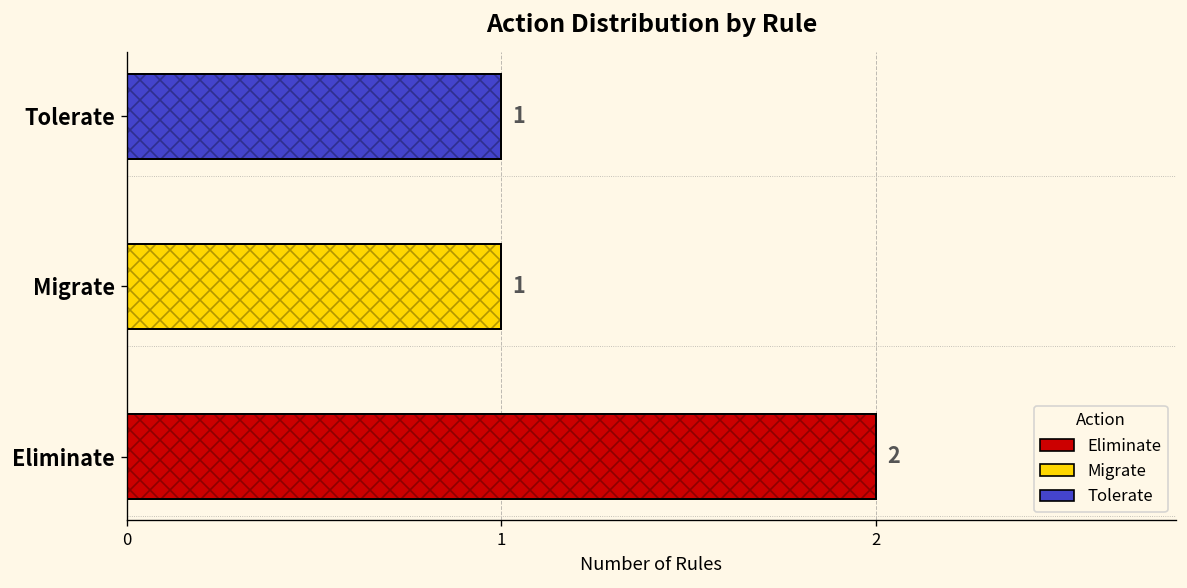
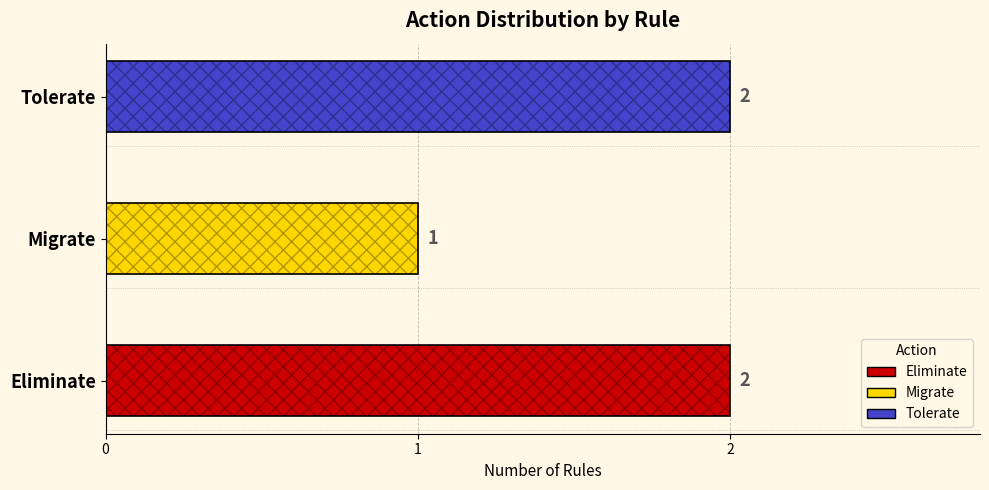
  {
-   "Tolerate": 1,
+   "Tolerate": 2,
    "Migrate": 1,
    "Eliminate": 2
  }
